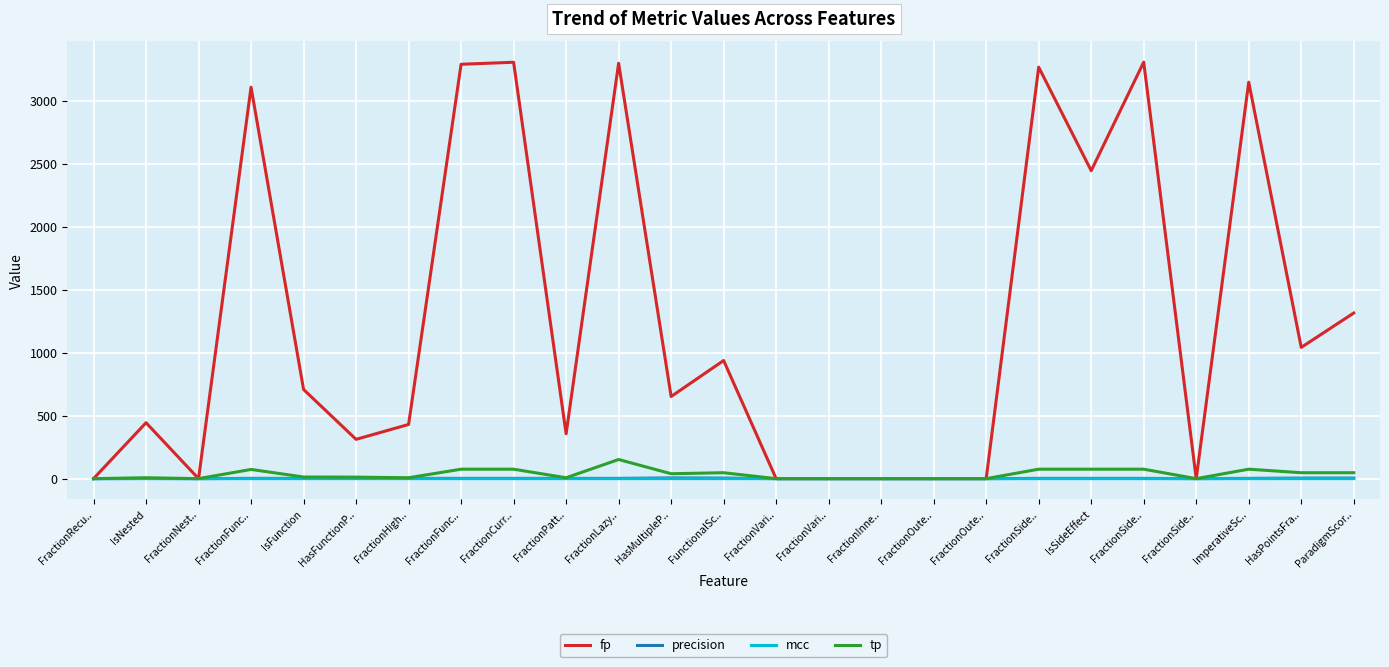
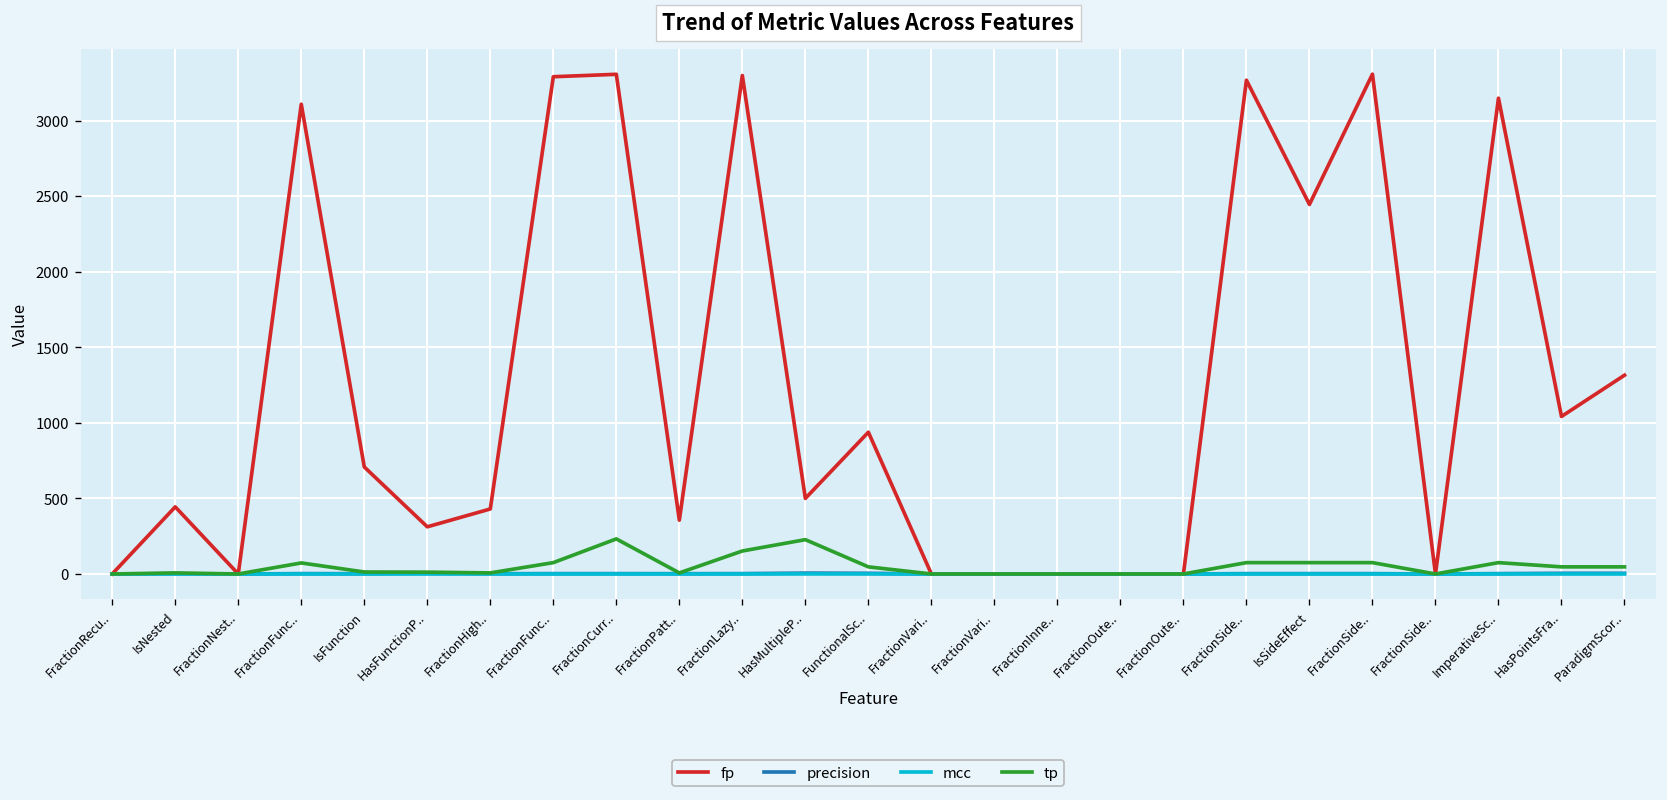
  {
    "fp": {
      "IsNested": 440,
      "IsFunction": 710,
      "HasFunctionP..": 310,
      "FractionHigh..": 430,
      "FractionCurr..": 3310,
      "FractionPatt..": 360,
      "FractionLazy..": 3300,
-     "HasMultipleP..": 650,
+     "HasMultipleP..": 500,
      "FunctionalSc..": 940,
      "IsSideEffect": 2450,
      "ImperativeSc..": 3150,
      "HasPointsFra..": 1040,
      "ParadigmScor..": 1320
    },
    "tp": {
-     "FractionCurr..": 80,
+     "FractionCurr..": 230,
      "FractionLazy..": 150,
-     "HasMultipleP..": 40,
+     "HasMultipleP..": 230,
      "FunctionalSc..": 50,
      "IsSideEffect": 80,
      "ImperativeSc..": 80,
      "HasPointsFra..": 50,
      "ParadigmScor..": 50
    }
  }
